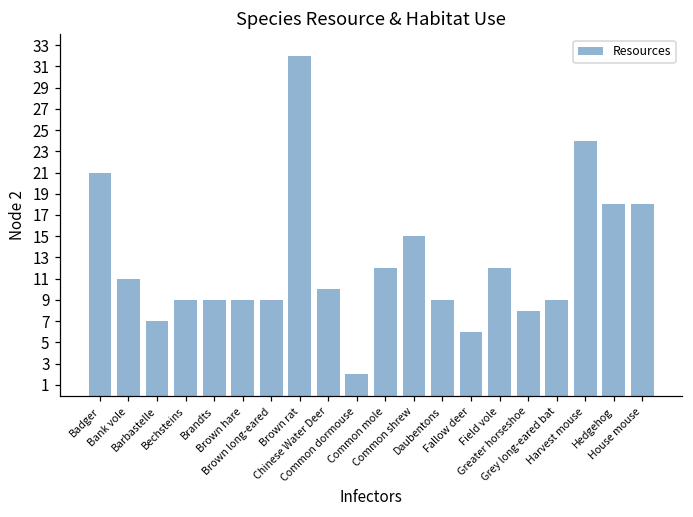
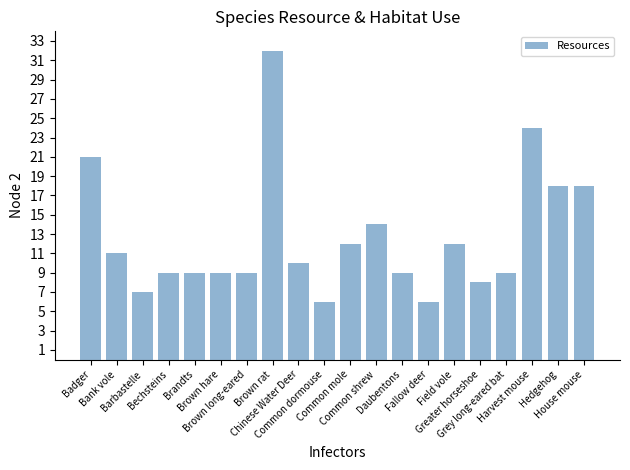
  {
    "Badger": 21,
    "Bank vole": 11,
    "Barbastelle": 7,
    "Bechsteins": 9,
    "Brandts": 9,
    "Brown hare": 9,
    "Brown long-eared": 9,
    "Brown rat": 32,
    "Chinese Water Deer": 10,
-   "Common dormouse": 2,
+   "Common dormouse": 6,
    "Common mole": 12,
-   "Common shrew": 15,
+   "Common shrew": 14,
    "Daubentons": 9,
    "Fallow deer": 6,
    "Field vole": 12,
    "Greater horseshoe": 8,
    "Grey long-eared bat": 9,
    "Harvest mouse": 24,
    "Hedgehog": 18,
    "House mouse": 18
  }
